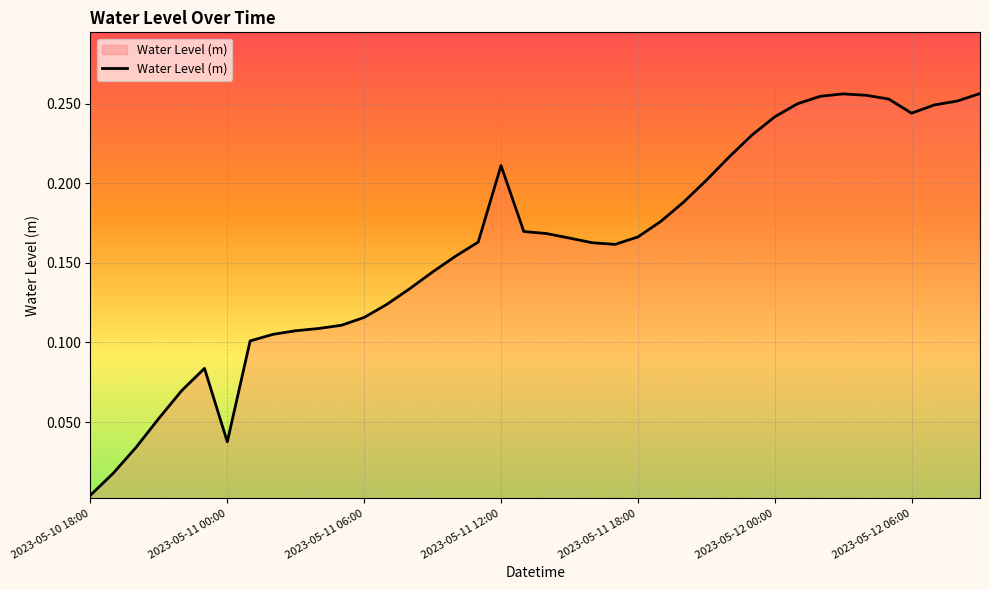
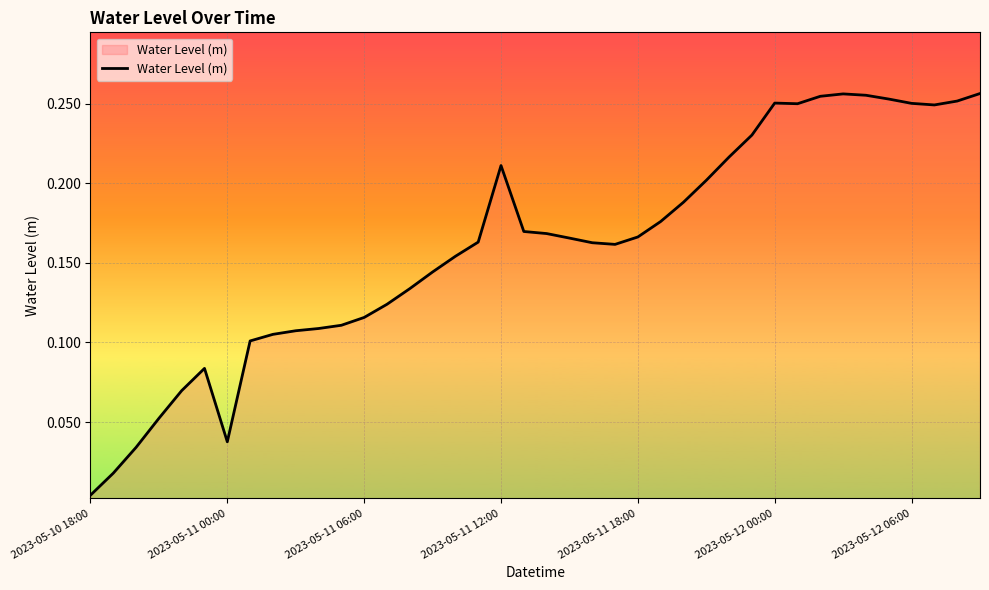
  {
    "2023-05-10 18:00": 0.004,
    "2023-05-11 00:00": 0.038,
    "2023-05-11 06:00": 0.116,
    "2023-05-11 12:00": 0.211,
    "2023-05-11 18:00": 0.166,
-   "2023-05-12 00:00": 0.242,
-   "2023-05-12 06:00": 0.244
+   "2023-05-12 00:00": 0.251,
+   "2023-05-12 06:00": 0.250
  }
